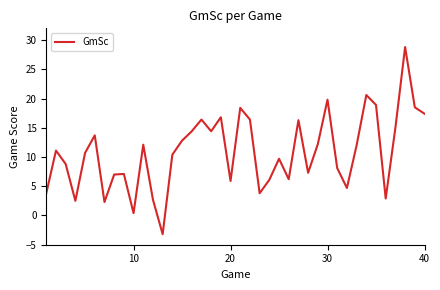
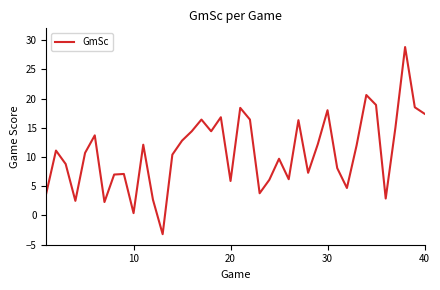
  {
    "10": 0,
    "20": 6,
-   "30": 20,
+   "30": 18,
    "40": 17
  }
